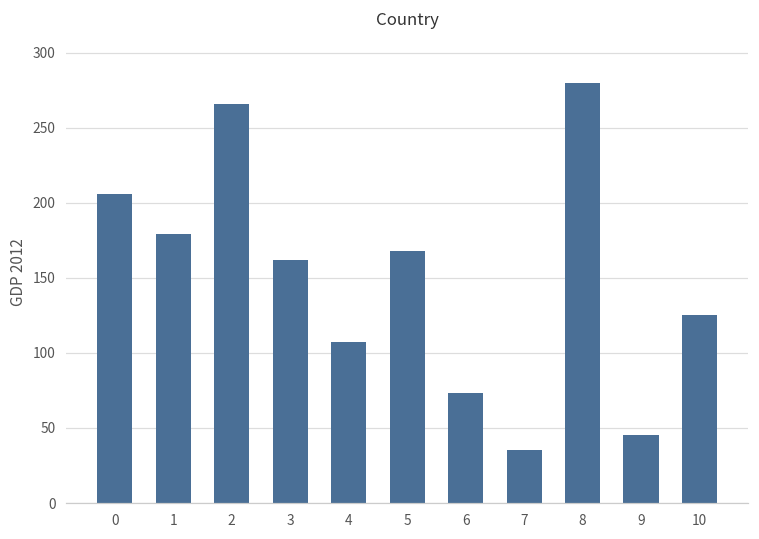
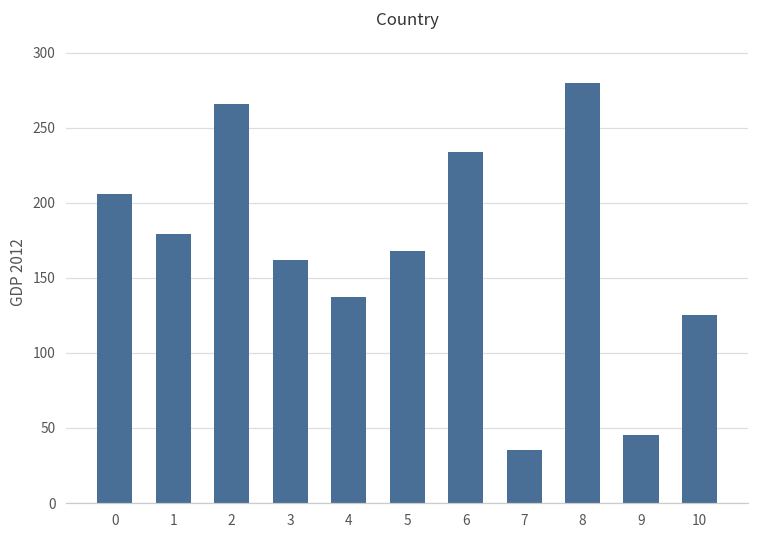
  {
    "0": 206,
    "1": 179,
    "2": 266,
    "3": 162,
-   "4": 107,
+   "4": 137,
    "5": 168,
-   "6": 73,
+   "6": 234,
    "7": 35,
    "8": 280,
    "9": 45,
    "10": 125
  }
